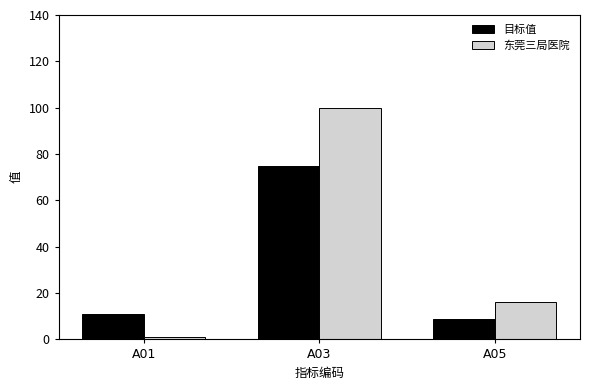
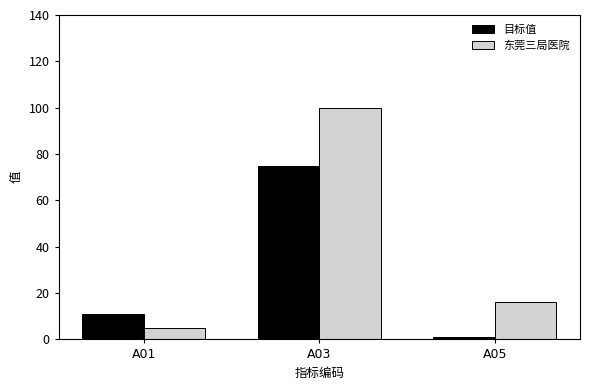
  {
    "目标值": {
      "A01": 11,
      "A03": 75,
-     "A05": 9
+     "A05": 1
    },
    "东莞三局医院": {
-     "A01": 1,
+     "A01": 5,
      "A03": 100,
      "A05": 16
    }
  }
